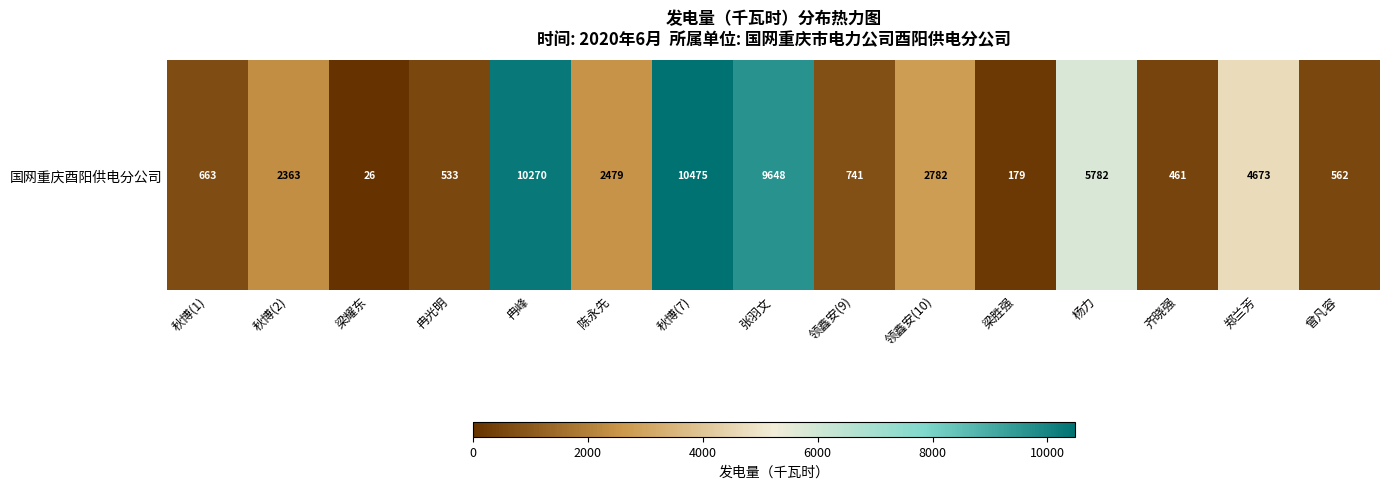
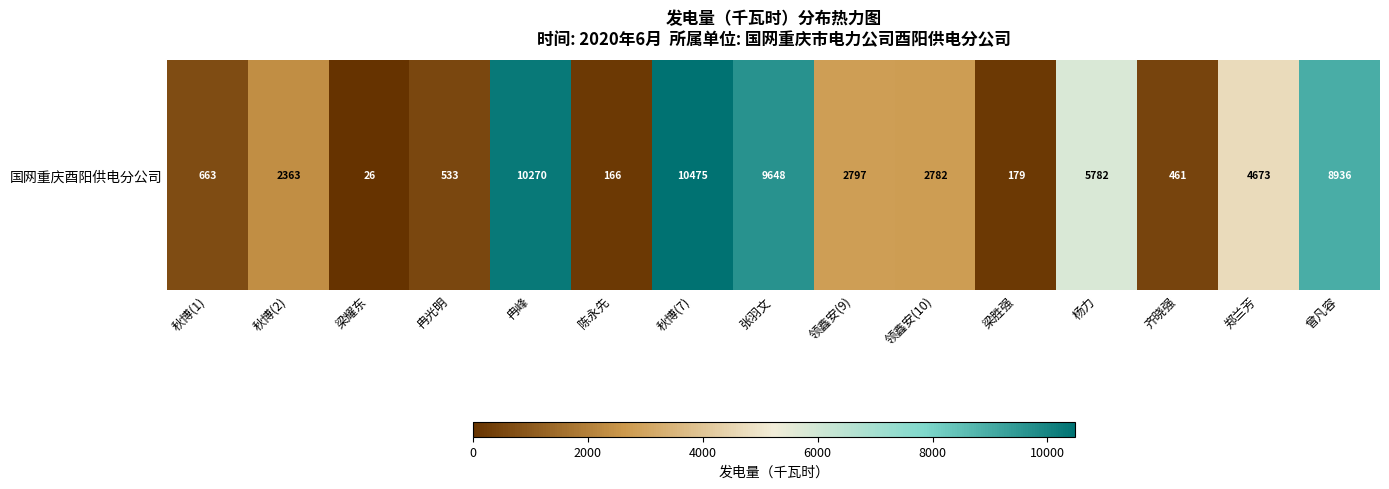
  {
    "国网重庆酉阳供电分公司": {
      "秋博(1)": 663,
      "秋博(2)": 2363,
      "梁耀东": 26,
      "冉光明": 533,
      "冉峰": 10270,
-     "陈永先": 2479,
+     "陈永先": 166,
      "秋博(7)": 10475,
      "张羽文": 9648,
-     "领鑫安(9)": 741,
+     "领鑫安(9)": 2797,
      "领鑫安(10)": 2782,
      "梁胜强": 179,
      "杨力": 5782,
      "齐晓强": 461,
      "郑兰芳": 4673,
-     "曾凡容": 562
+     "曾凡容": 8936
    }
  }
